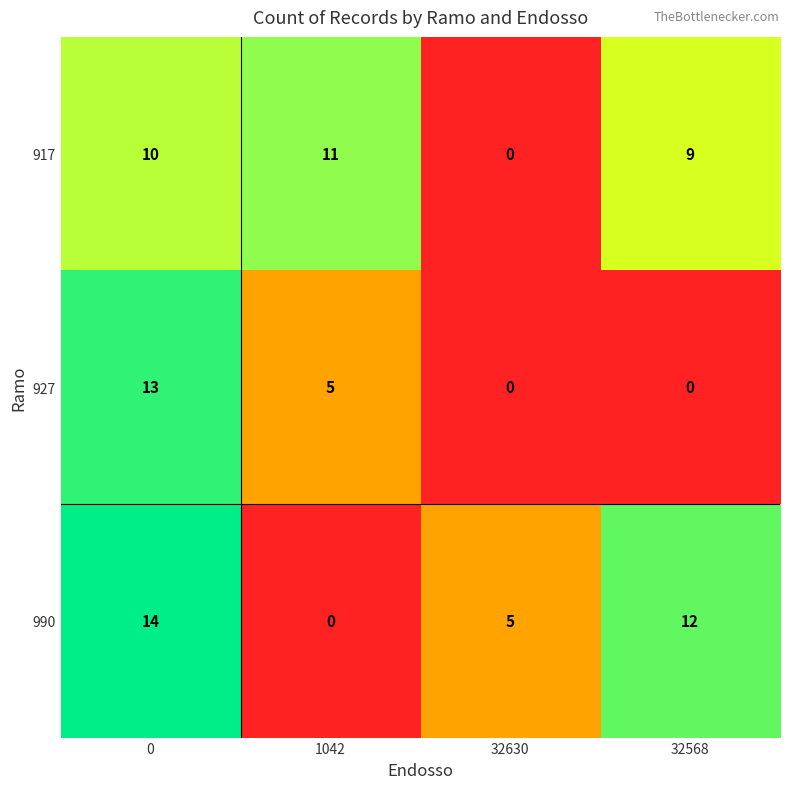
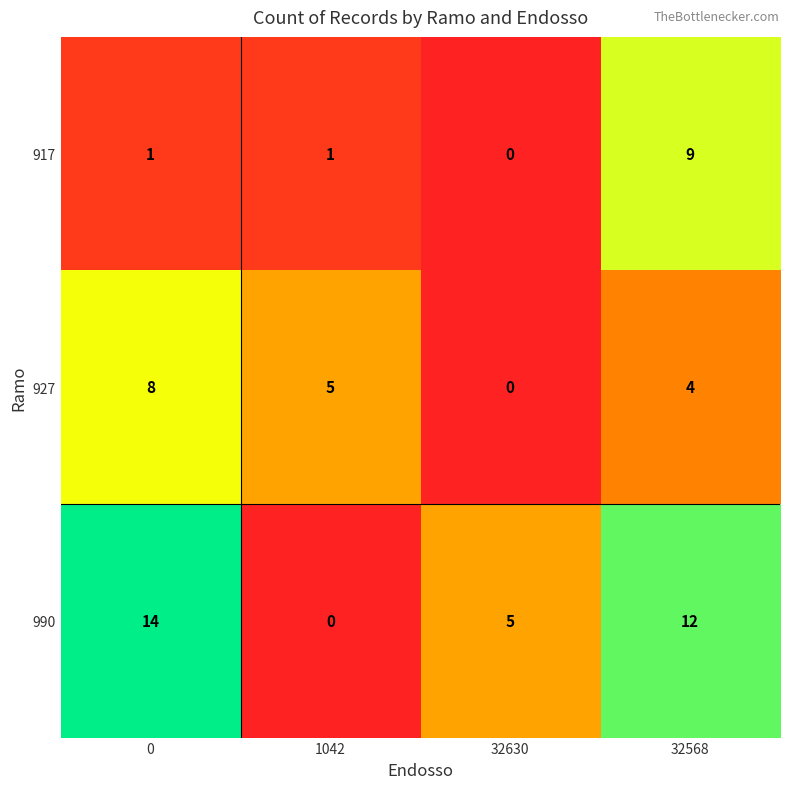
  {
    "917": {
-     "0": 10,
-     "1042": 11,
+     "0": 1,
+     "1042": 1,
      "32630": 0,
      "32568": 9
    },
    "927": {
-     "0": 13,
+     "0": 8,
      "1042": 5,
      "32630": 0,
-     "32568": 0
+     "32568": 4
    },
    "990": {
      "0": 14,
      "1042": 0,
      "32630": 5,
      "32568": 12
    }
  }
